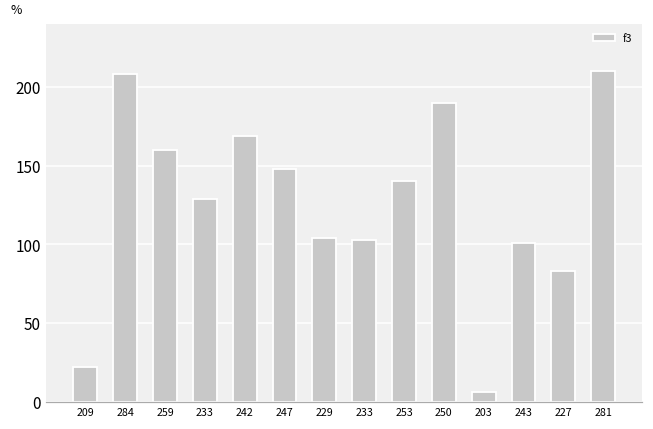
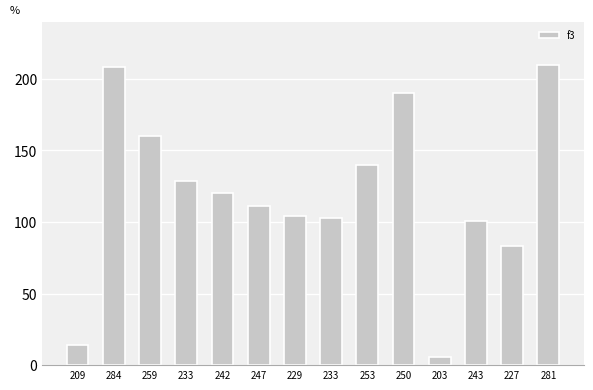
  {
-   "209": 22,
+   "209": 14,
    "284": 208,
    "259": 160,
-   "242": 169,
-   "247": 148,
+   "242": 120,
+   "247": 111,
    "229": 104,
    "253": 140,
    "250": 190,
    "203": 6,
    "243": 101,
    "227": 83,
    "281": 210
  }
